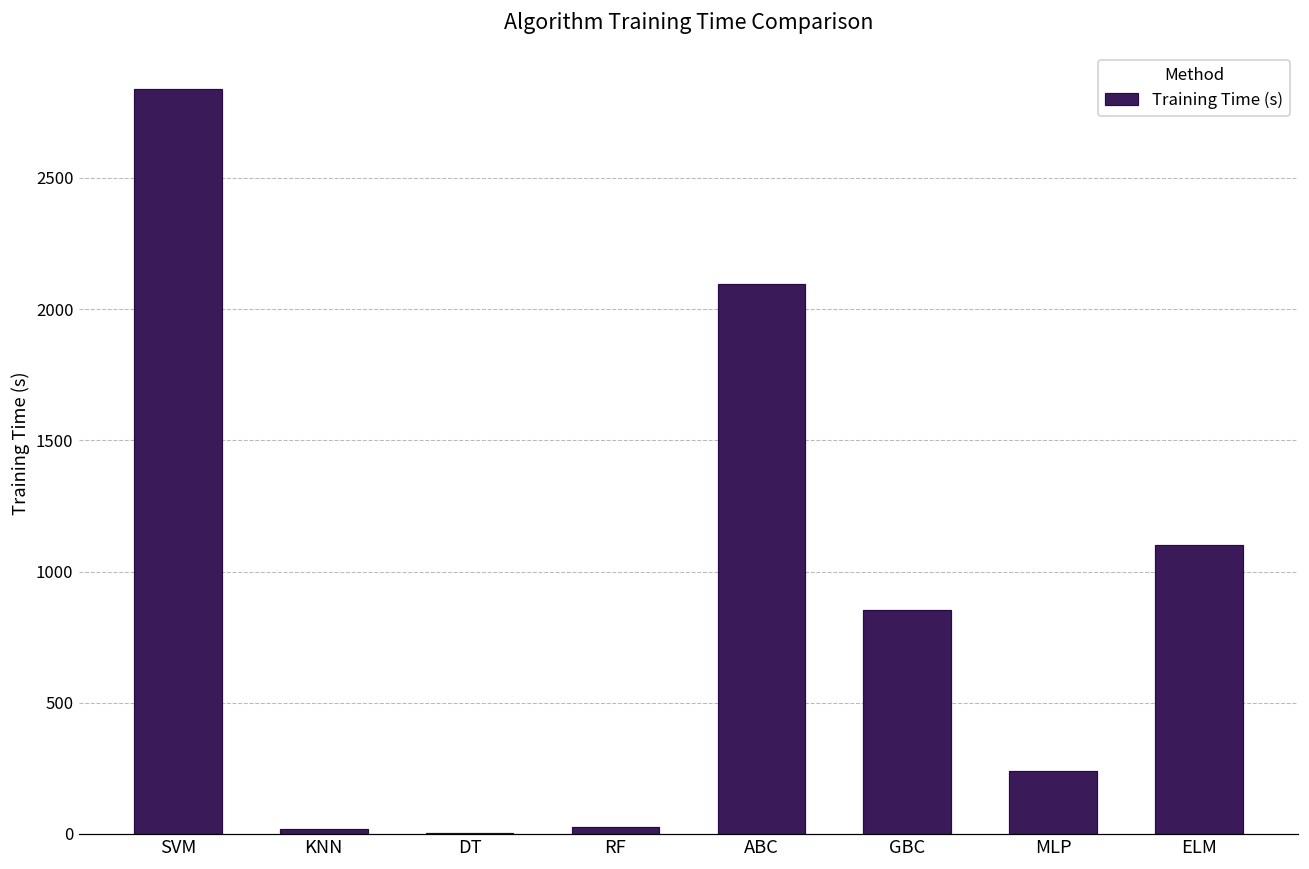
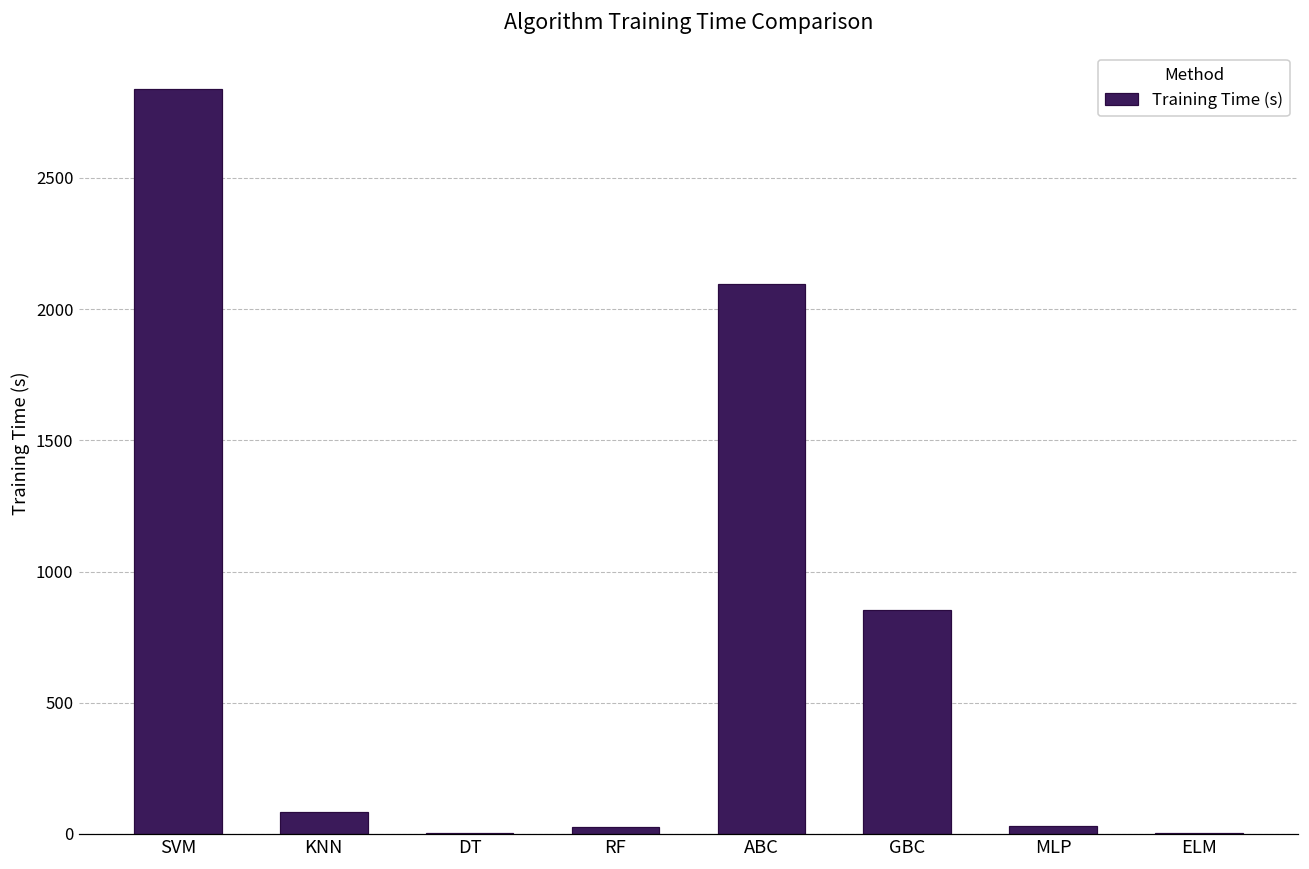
  {
    "SVM": 2840,
-   "KNN": 20,
+   "KNN": 80,
    "RF": 30,
    "ABC": 2100,
    "GBC": 850,
-   "MLP": 240,
-   "ELM": 1100
+   "MLP": 30,
+   "ELM": 0
  }
